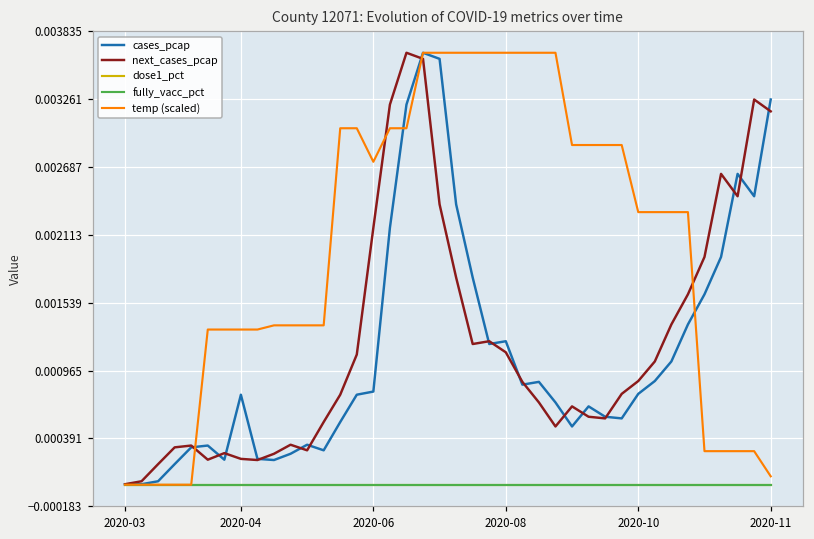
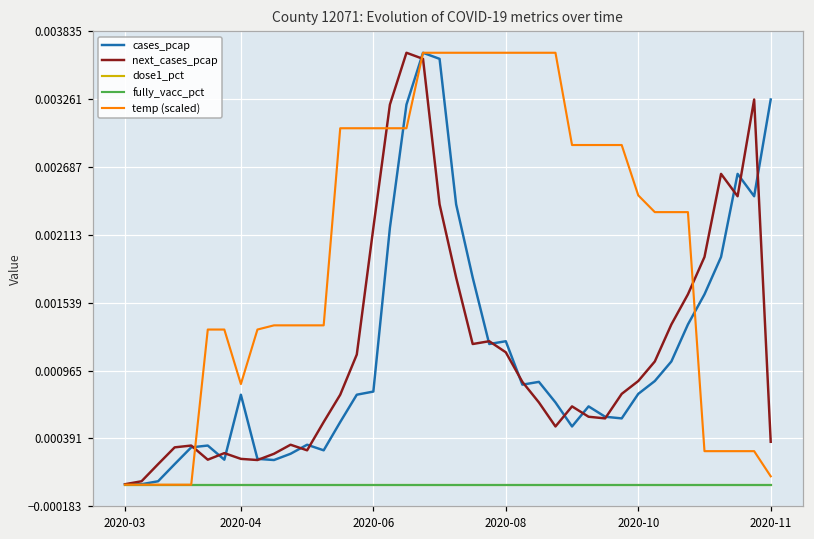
  {
    "cases_pcap": {
      "2020-04": 0.00076,
      "2020-06": 0.00079,
      "2020-08": 0.00121,
      "2020-10": 0.00077,
      "2020-11": 0.00326
    },
    "next_cases_pcap": {
      "2020-04": 0.00022,
      "2020-06": 0.00217,
      "2020-08": 0.00112,
      "2020-10": 0.00088,
-     "2020-11": 0.00316
+     "2020-11": 0.00036
    },
    "fully_vacc_pct": {
      "2020-04": 0.00000,
      "2020-06": 0.00000,
      "2020-08": 0.00000,
      "2020-10": 0.00000,
      "2020-11": 0.00000
    },
    "temp (scaled)": {
-     "2020-04": 0.00131,
-     "2020-06": 0.00273,
+     "2020-04": 0.00085,
+     "2020-06": 0.00301,
      "2020-08": 0.00365,
-     "2020-10": 0.00230,
+     "2020-10": 0.00245,
      "2020-11": 0.00007
    }
  }
